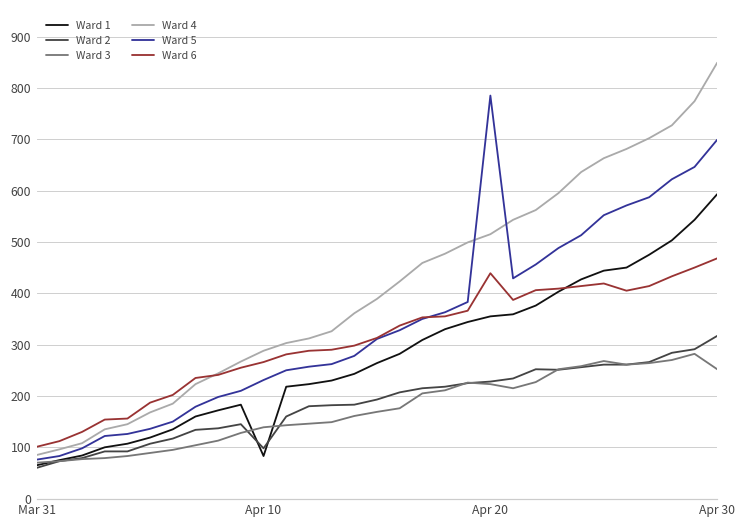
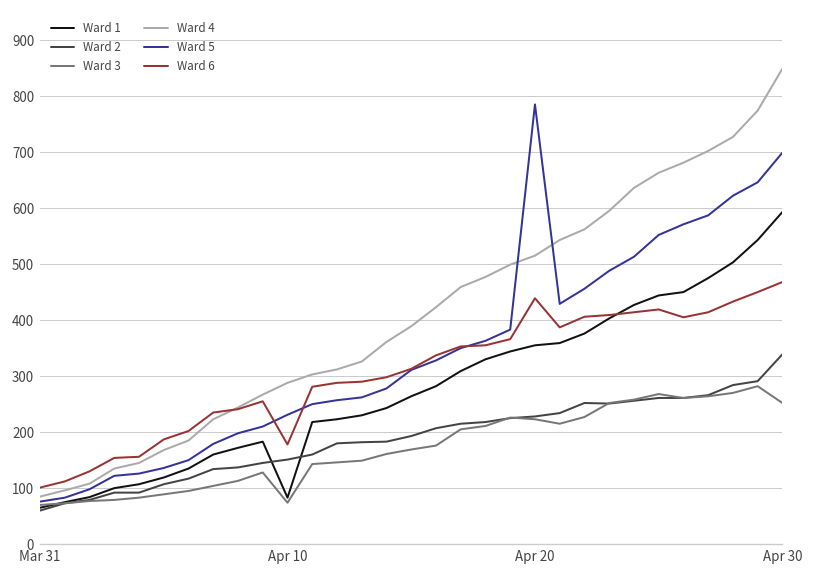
  {
    "Ward 1": {
      "Apr 10": 80,
      "Apr 20": 360,
      "Apr 30": 590
    },
    "Ward 2": {
-     "Apr 10": 100,
-     "Apr 30": 320
+     "Apr 10": 150,
+     "Apr 30": 340
    },
    "Ward 3": {
-     "Apr 10": 140,
+     "Apr 10": 70,
      "Apr 30": 250
    },
    "Ward 4": {
      "Mar 31": 90,
      "Apr 10": 290,
      "Apr 20": 520,
      "Apr 30": 850
    },
    "Ward 5": {
      "Mar 31": 80,
      "Apr 10": 230,
      "Apr 20": 790,
      "Apr 30": 700
    },
    "Ward 6": {
      "Mar 31": 100,
-     "Apr 10": 270,
+     "Apr 10": 180,
      "Apr 20": 440,
      "Apr 30": 470
    }
  }
